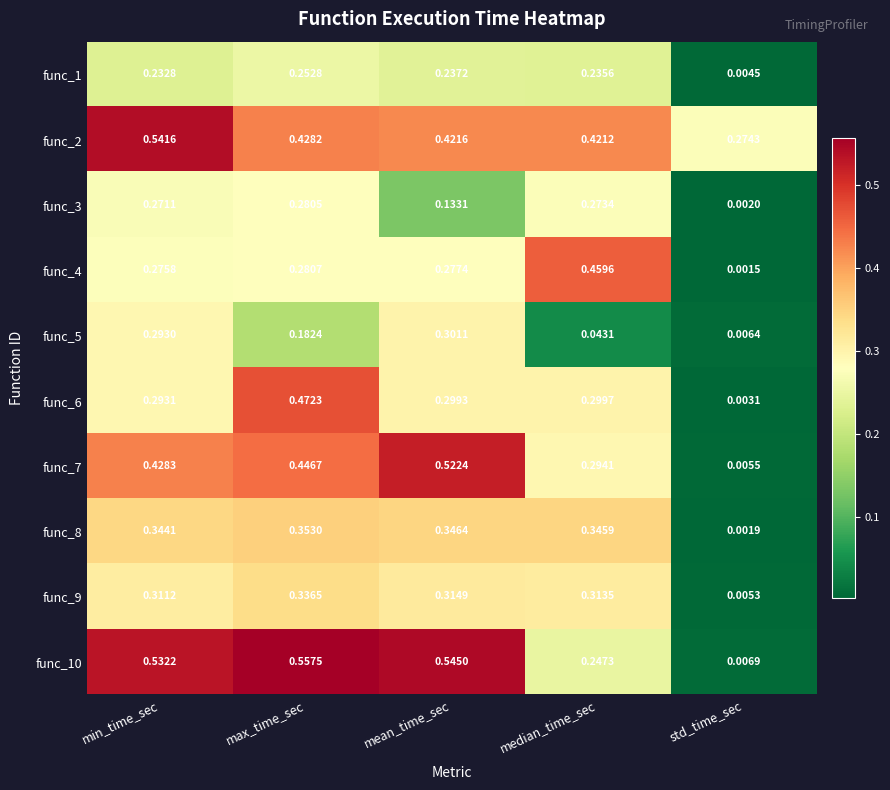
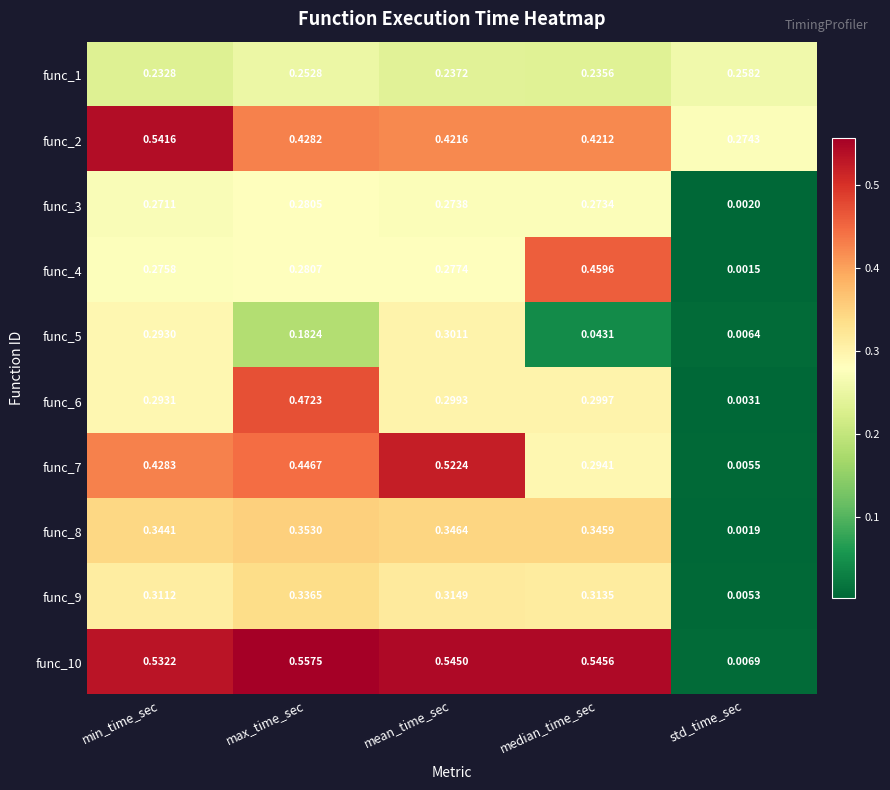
  {
    "func_1": {
      "min_time_sec": 0.2328,
      "max_time_sec": 0.2528,
      "mean_time_sec": 0.2372,
      "median_time_sec": 0.2356,
-     "std_time_sec": 0.0045
+     "std_time_sec": 0.2582
    },
    "func_2": {
      "min_time_sec": 0.5416,
      "max_time_sec": 0.4282,
      "mean_time_sec": 0.4216,
      "median_time_sec": 0.4212,
      "std_time_sec": 0.2743
    },
    "func_3": {
      "min_time_sec": 0.2711,
      "max_time_sec": 0.2805,
-     "mean_time_sec": 0.1331,
+     "mean_time_sec": 0.2738,
      "median_time_sec": 0.2734,
      "std_time_sec": 0.0020
    },
    "func_4": {
      "min_time_sec": 0.2758,
      "max_time_sec": 0.2807,
      "mean_time_sec": 0.2774,
      "median_time_sec": 0.4596,
      "std_time_sec": 0.0015
    },
    "func_5": {
      "min_time_sec": 0.2930,
      "max_time_sec": 0.1824,
      "mean_time_sec": 0.3011,
      "median_time_sec": 0.0431,
      "std_time_sec": 0.0064
    },
    "func_6": {
      "min_time_sec": 0.2931,
      "max_time_sec": 0.4723,
      "mean_time_sec": 0.2993,
      "median_time_sec": 0.2997,
      "std_time_sec": 0.0031
    },
    "func_7": {
      "min_time_sec": 0.4283,
      "max_time_sec": 0.4467,
      "mean_time_sec": 0.5224,
      "median_time_sec": 0.2941,
      "std_time_sec": 0.0055
    },
    "func_8": {
      "min_time_sec": 0.3441,
      "max_time_sec": 0.3530,
      "mean_time_sec": 0.3464,
      "median_time_sec": 0.3459,
      "std_time_sec": 0.0019
    },
    "func_9": {
      "min_time_sec": 0.3112,
      "max_time_sec": 0.3365,
      "mean_time_sec": 0.3149,
      "median_time_sec": 0.3135,
      "std_time_sec": 0.0053
    },
    "func_10": {
      "min_time_sec": 0.5322,
      "max_time_sec": 0.5575,
      "mean_time_sec": 0.5450,
-     "median_time_sec": 0.2473,
+     "median_time_sec": 0.5456,
      "std_time_sec": 0.0069
    }
  }
